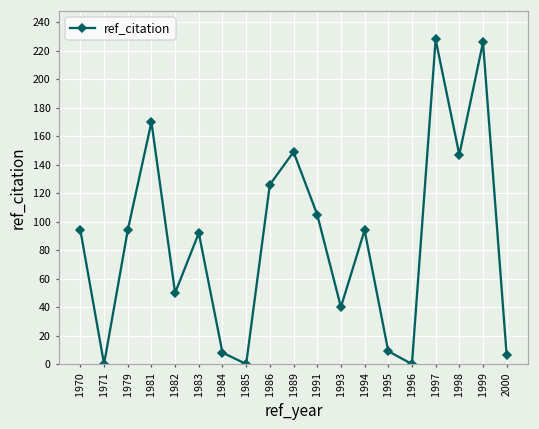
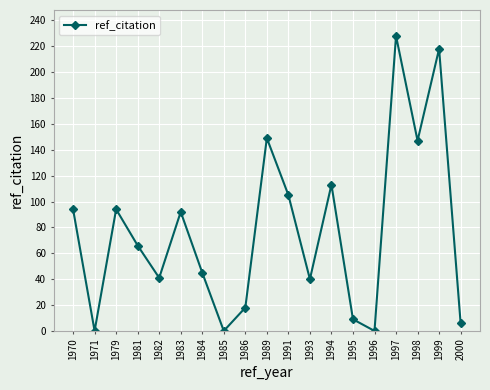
  {
    "1970": 94,
    "1971": 0,
    "1979": 94,
-   "1981": 170,
-   "1982": 50,
+   "1981": 66,
+   "1982": 41,
    "1983": 92,
-   "1984": 8,
+   "1984": 45,
    "1985": 0,
-   "1986": 126,
+   "1986": 18,
    "1989": 149,
    "1991": 105,
    "1993": 40,
-   "1994": 94,
+   "1994": 113,
    "1995": 9,
    "1996": 0,
    "1997": 228,
    "1998": 147,
-   "1999": 226,
+   "1999": 218,
    "2000": 6
  }
